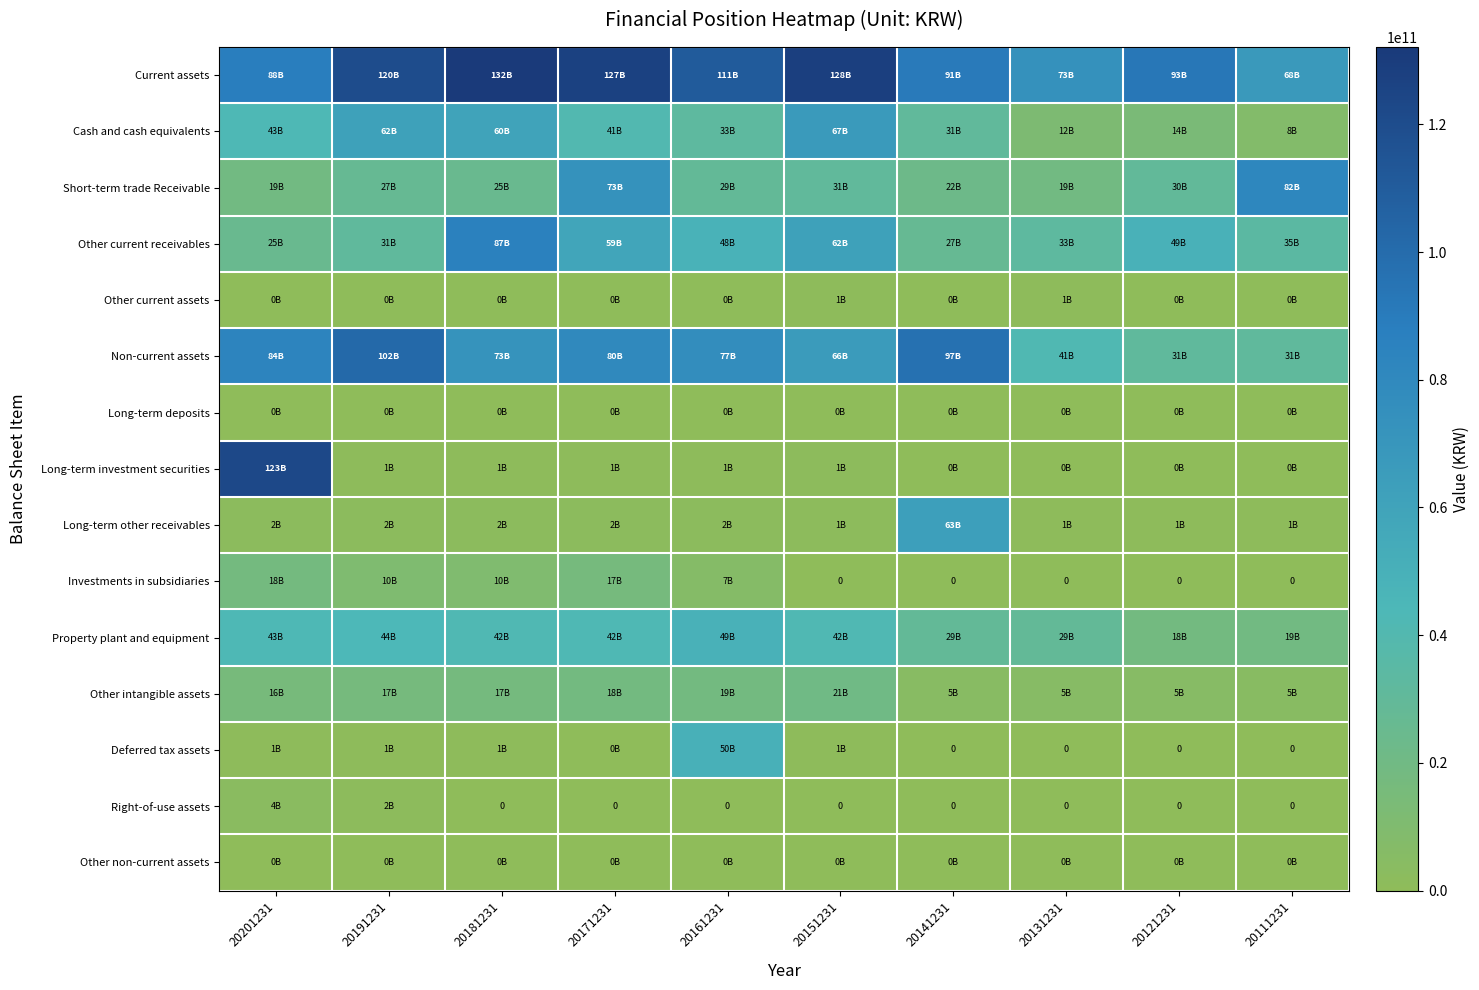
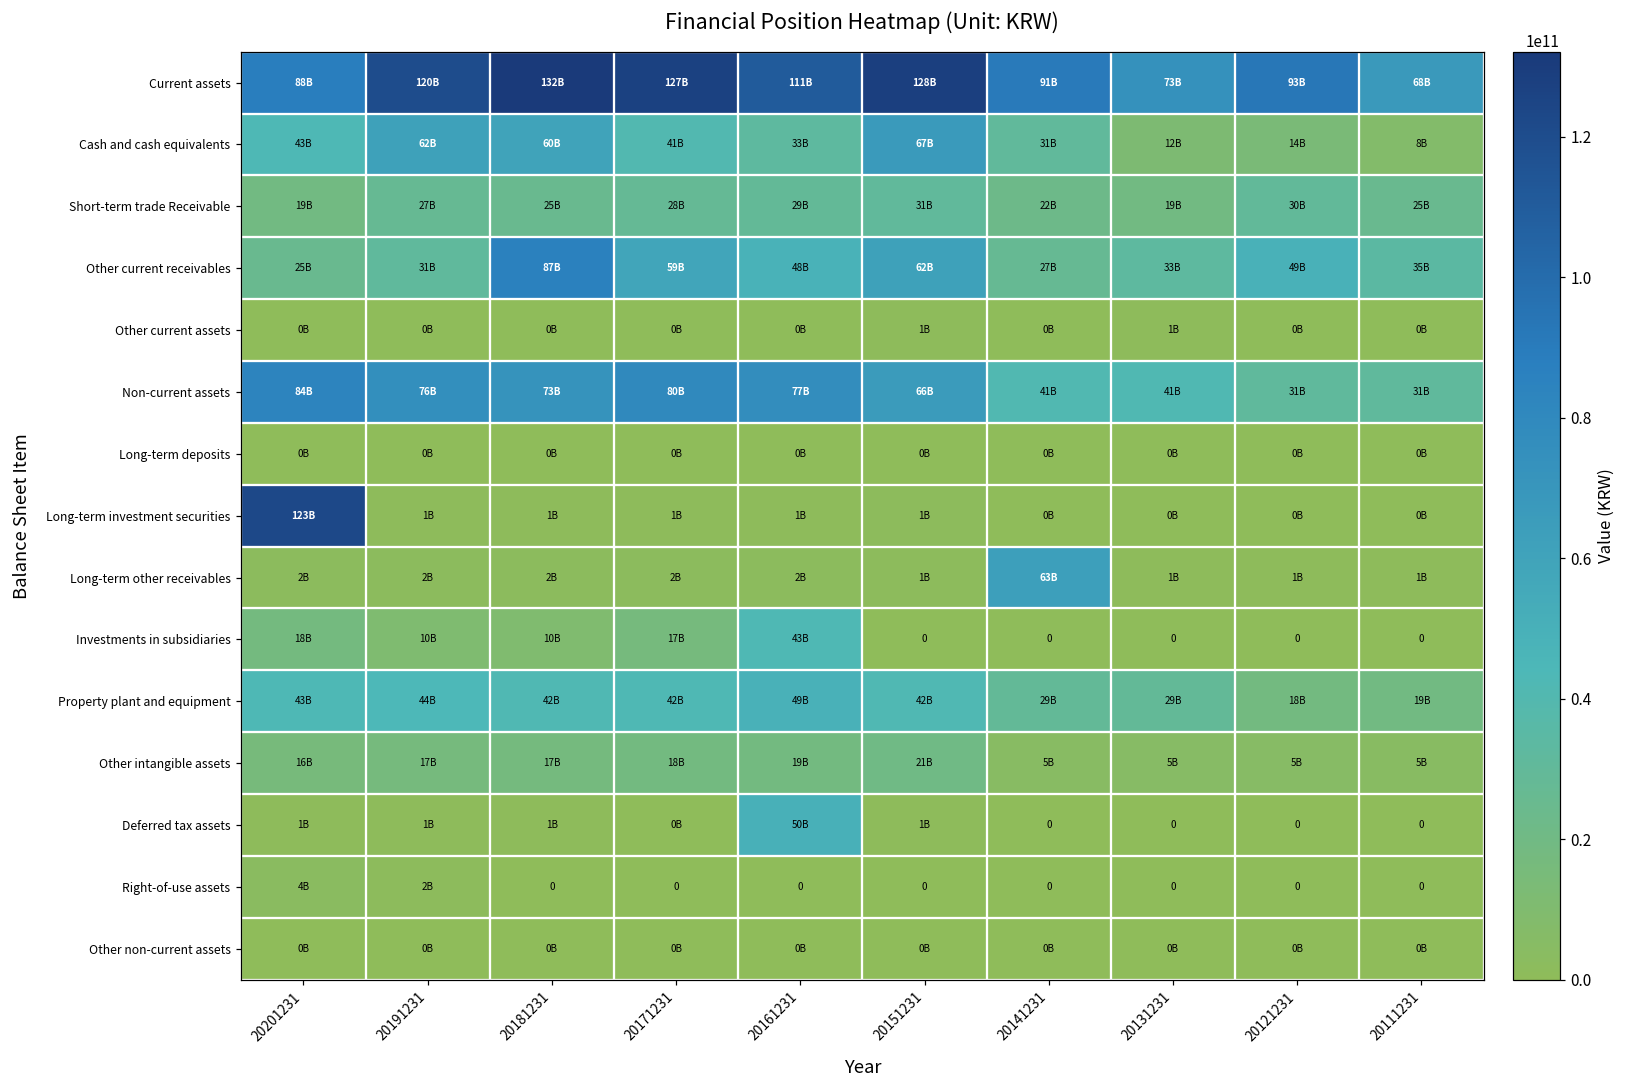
  {
    "Current assets": {
      "20201231": "88B",
      "20191231": "120B",
      "20181231": "132B",
      "20171231": "127B",
      "20161231": "111B",
      "20151231": "128B",
      "20141231": "91B",
      "20131231": "73B",
      "20121231": "93B",
      "20111231": "68B"
    },
    "Cash and cash equivalents": {
      "20201231": "43B",
      "20191231": "62B",
      "20181231": "60B",
      "20171231": "41B",
      "20161231": "33B",
      "20151231": "67B",
      "20141231": "31B",
      "20131231": "12B",
      "20121231": "14B",
      "20111231": "8B"
    },
    "Short-term trade Receivable": {
      "20201231": "19B",
      "20191231": "27B",
      "20181231": "25B",
-     "20171231": "73B",
+     "20171231": "28B",
      "20161231": "29B",
      "20151231": "31B",
      "20141231": "22B",
      "20131231": "19B",
      "20121231": "30B",
-     "20111231": "82B"
+     "20111231": "25B"
    },
    "Other current receivables": {
      "20201231": "25B",
      "20191231": "31B",
      "20181231": "87B",
      "20171231": "59B",
      "20161231": "48B",
      "20151231": "62B",
      "20141231": "27B",
      "20131231": "33B",
      "20121231": "49B",
      "20111231": "35B"
    },
    "Other current assets": {
      "20201231": "0B",
      "20191231": "0B",
      "20181231": "0B",
      "20171231": "0B",
      "20161231": "0B",
      "20151231": "1B",
      "20141231": "0B",
      "20131231": "1B",
      "20121231": "0B",
      "20111231": "0B"
    },
    "Non-current assets": {
      "20201231": "84B",
-     "20191231": "102B",
+     "20191231": "76B",
      "20181231": "73B",
      "20171231": "80B",
      "20161231": "77B",
      "20151231": "66B",
-     "20141231": "97B",
+     "20141231": "41B",
      "20131231": "41B",
      "20121231": "31B",
      "20111231": "31B"
    },
    "Long-term deposits": {
      "20201231": "0B",
      "20191231": "0B",
      "20181231": "0B",
      "20171231": "0B",
      "20161231": "0B",
      "20151231": "0B",
      "20141231": "0B",
      "20131231": "0B",
      "20121231": "0B",
      "20111231": "0B"
    },
    "Long-term investment securities": {
      "20201231": "123B",
      "20191231": "1B",
      "20181231": "1B",
      "20171231": "1B",
      "20161231": "1B",
      "20151231": "1B",
      "20141231": "0B",
      "20131231": "0B",
      "20121231": "0B",
      "20111231": "0B"
    },
    "Long-term other receivables": {
      "20201231": "2B",
      "20191231": "2B",
      "20181231": "2B",
      "20171231": "2B",
      "20161231": "2B",
      "20151231": "1B",
      "20141231": "63B",
      "20131231": "1B",
      "20121231": "1B",
      "20111231": "1B"
    },
    "Investments in subsidiaries": {
      "20201231": "18B",
      "20191231": "10B",
      "20181231": "10B",
      "20171231": "17B",
-     "20161231": "7B",
+     "20161231": "43B",
      "20151231": "0",
      "20141231": "0",
      "20131231": "0",
      "20121231": "0",
      "20111231": "0"
    },
    "Property plant and equipment": {
      "20201231": "43B",
      "20191231": "44B",
      "20181231": "42B",
      "20171231": "42B",
      "20161231": "49B",
      "20151231": "42B",
      "20141231": "29B",
      "20131231": "29B",
      "20121231": "18B",
      "20111231": "19B"
    },
    "Other intangible assets": {
      "20201231": "16B",
      "20191231": "17B",
      "20181231": "17B",
      "20171231": "18B",
      "20161231": "19B",
      "20151231": "21B",
      "20141231": "5B",
      "20131231": "5B",
      "20121231": "5B",
      "20111231": "5B"
    },
    "Deferred tax assets": {
      "20201231": "1B",
      "20191231": "1B",
      "20181231": "1B",
      "20171231": "0B",
      "20161231": "50B",
      "20151231": "1B",
      "20141231": "0",
      "20131231": "0",
      "20121231": "0",
      "20111231": "0"
    },
    "Right-of-use assets": {
      "20201231": "4B",
      "20191231": "2B",
      "20181231": "0",
      "20171231": "0",
      "20161231": "0",
      "20151231": "0",
      "20141231": "0",
      "20131231": "0",
      "20121231": "0",
      "20111231": "0"
    },
    "Other non-current assets": {
      "20201231": "0B",
      "20191231": "0B",
      "20181231": "0B",
      "20171231": "0B",
      "20161231": "0B",
      "20151231": "0B",
      "20141231": "0B",
      "20131231": "0B",
      "20121231": "0B",
      "20111231": "0B"
    }
  }
